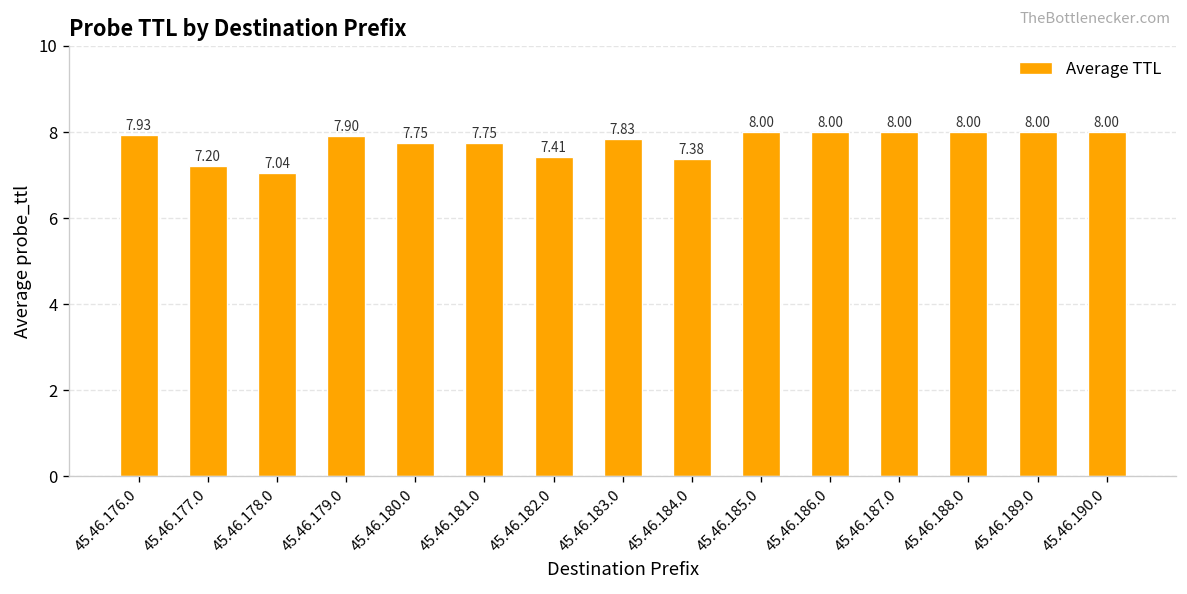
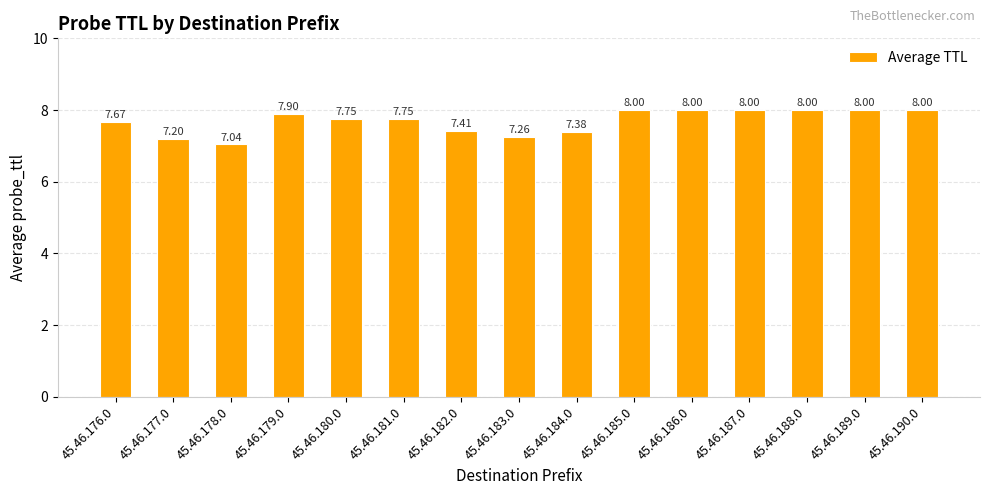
  {
-   "45.46.176.0": 7.93,
+   "45.46.176.0": 7.67,
    "45.46.177.0": 7.20,
    "45.46.178.0": 7.04,
    "45.46.179.0": 7.90,
    "45.46.180.0": 7.75,
    "45.46.181.0": 7.75,
    "45.46.182.0": 7.41,
-   "45.46.183.0": 7.83,
+   "45.46.183.0": 7.26,
    "45.46.184.0": 7.38,
    "45.46.185.0": 8.00,
    "45.46.186.0": 8.00,
    "45.46.187.0": 8.00,
    "45.46.188.0": 8.00,
    "45.46.189.0": 8.00,
    "45.46.190.0": 8.00
  }
